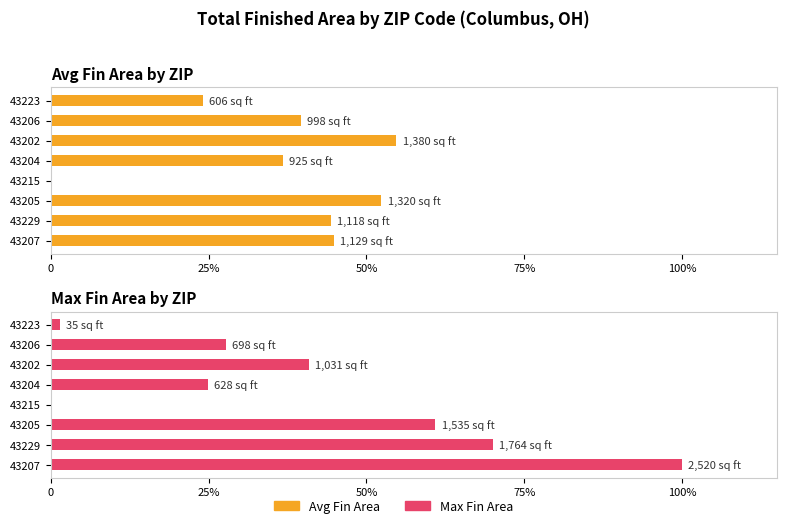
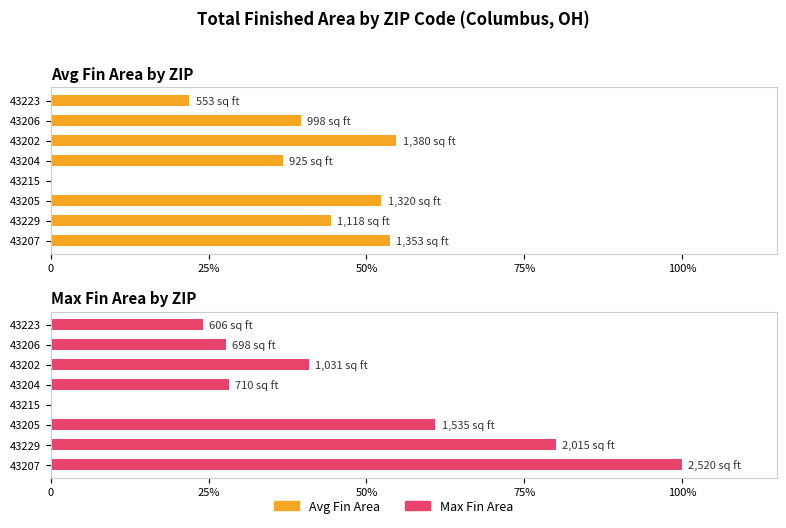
  {
    "Avg Fin Area by ZIP": {
-     "43223": "606",
-     "43207": "1,129"
+     "43223": "553",
+     "43207": "1,353"
    },
    "Max Fin Area by ZIP": {
-     "43223": "35",
-     "43204": "628",
-     "43229": "1,764"
+     "43223": "606",
+     "43204": "710",
+     "43229": "2,015"
    }
  }
